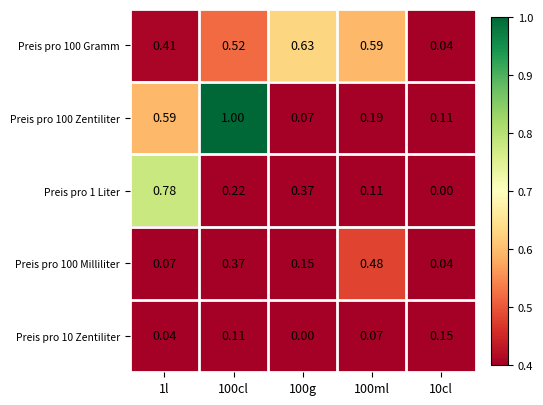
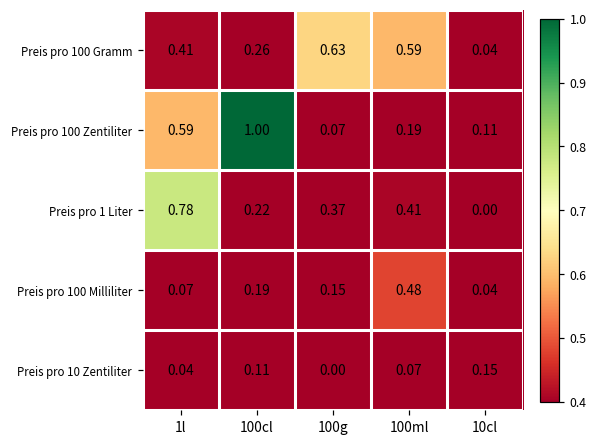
  {
    "Preis pro 100 Gramm": {
      "1l": 0.41,
-     "100cl": 0.52,
+     "100cl": 0.26,
      "100g": 0.63,
      "100ml": 0.59,
      "10cl": 0.04
    },
    "Preis pro 100 Zentiliter": {
      "1l": 0.59,
      "100cl": 1.00,
      "100g": 0.07,
      "100ml": 0.19,
      "10cl": 0.11
    },
    "Preis pro 1 Liter": {
      "1l": 0.78,
      "100cl": 0.22,
      "100g": 0.37,
-     "100ml": 0.11,
+     "100ml": 0.41,
      "10cl": 0.00
    },
    "Preis pro 100 Milliliter": {
      "1l": 0.07,
-     "100cl": 0.37,
+     "100cl": 0.19,
      "100g": 0.15,
      "100ml": 0.48,
      "10cl": 0.04
    },
    "Preis pro 10 Zentiliter": {
      "1l": 0.04,
      "100cl": 0.11,
      "100g": 0.00,
      "100ml": 0.07,
      "10cl": 0.15
    }
  }
